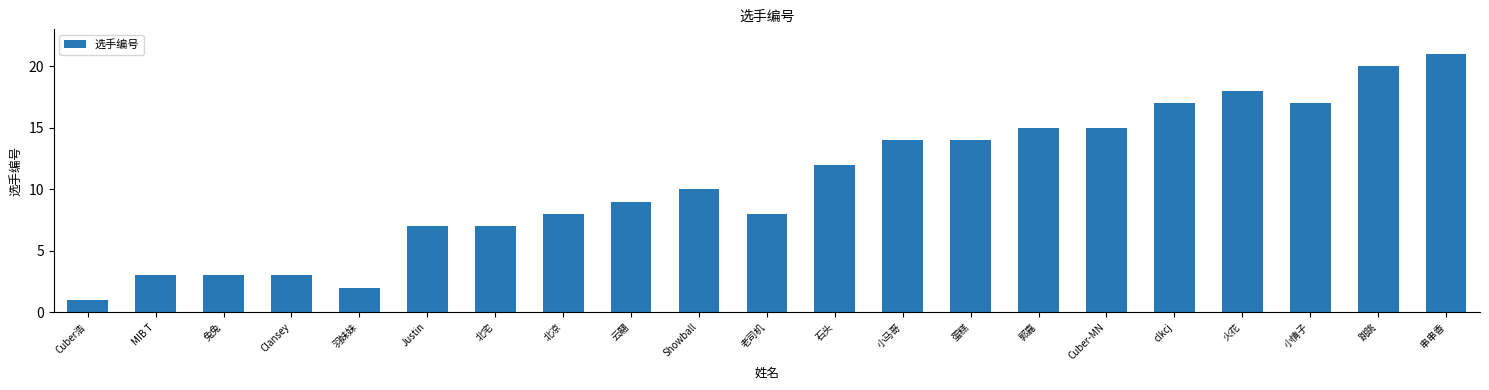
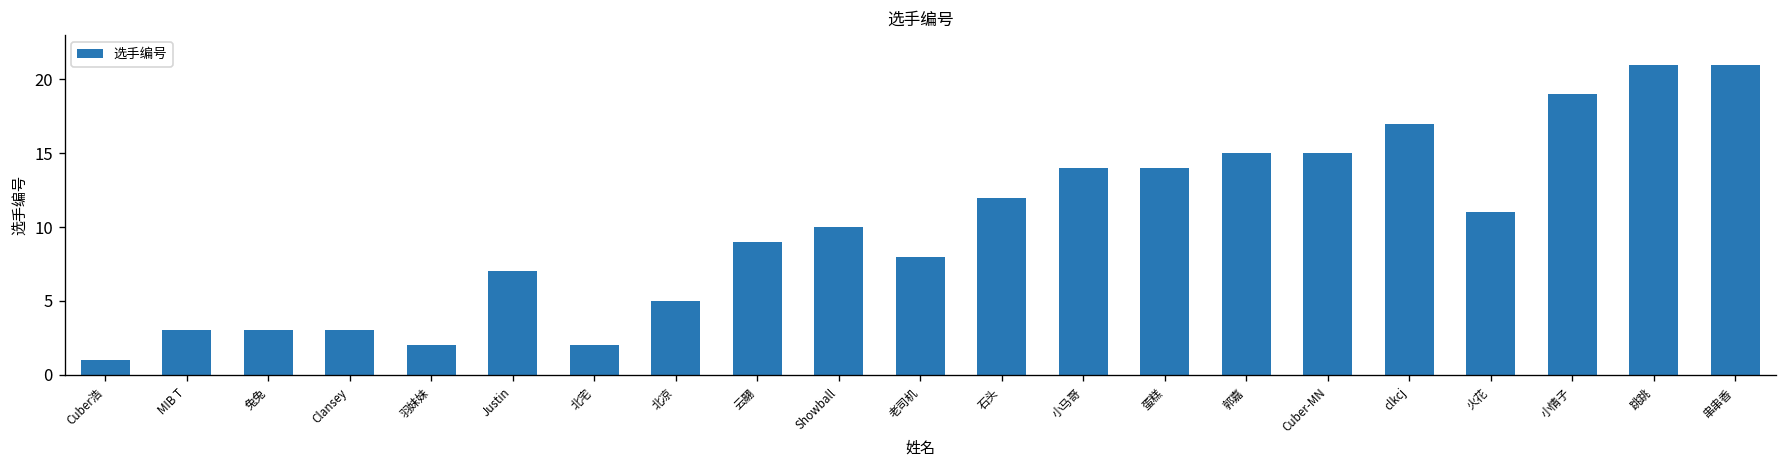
  {
    "Cuber浩": 1,
    "MIB T": 3,
    "兔兔": 3,
    "Clansey": 3,
    "羽妹妹": 2,
    "Justin": 7,
-   "北宅": 7,
-   "北凉": 8,
+   "北宅": 2,
+   "北凉": 5,
    "云翮": 9,
    "Showball": 10,
    "老司机": 8,
    "石头": 12,
    "小马哥": 14,
    "蛋糕": 14,
    "郭嘉": 15,
    "Cuber-MN": 15,
    "clkcj": 17,
-   "火花": 18,
-   "小情子": 17,
-   "跳跳": 20,
+   "火花": 11,
+   "小情子": 19,
+   "跳跳": 21,
    "串串香": 21
  }
